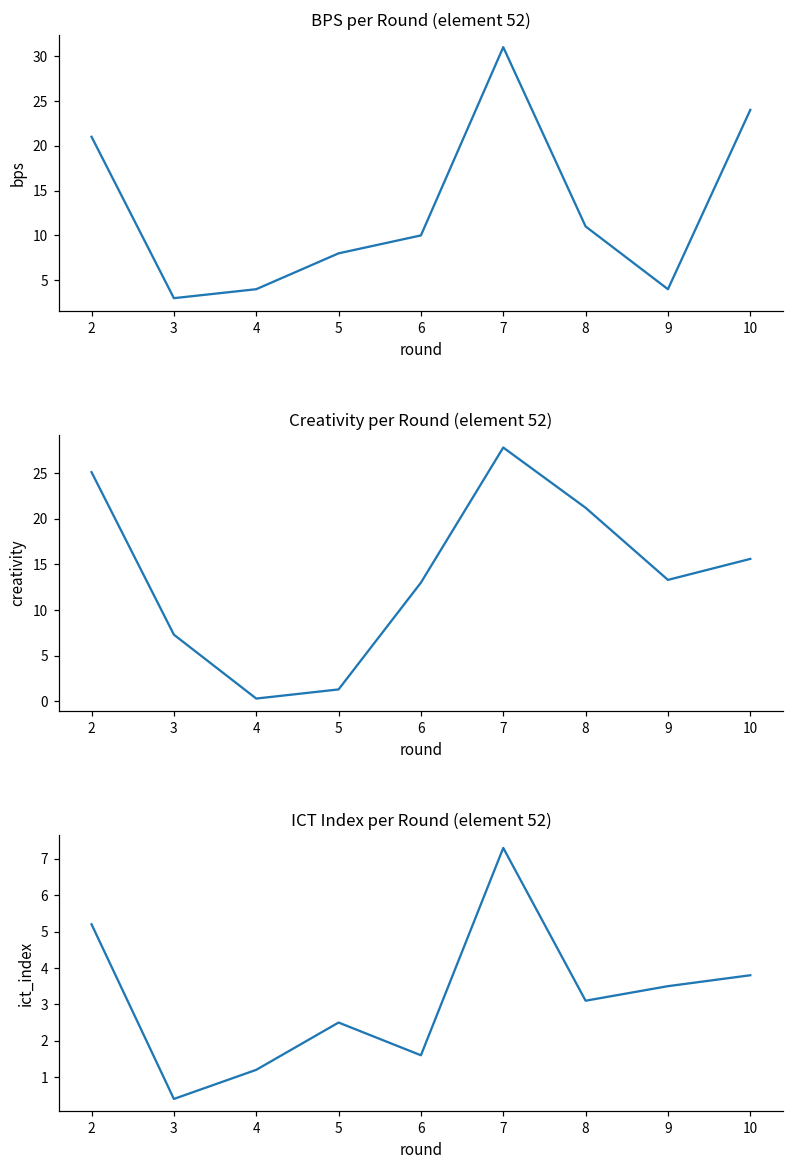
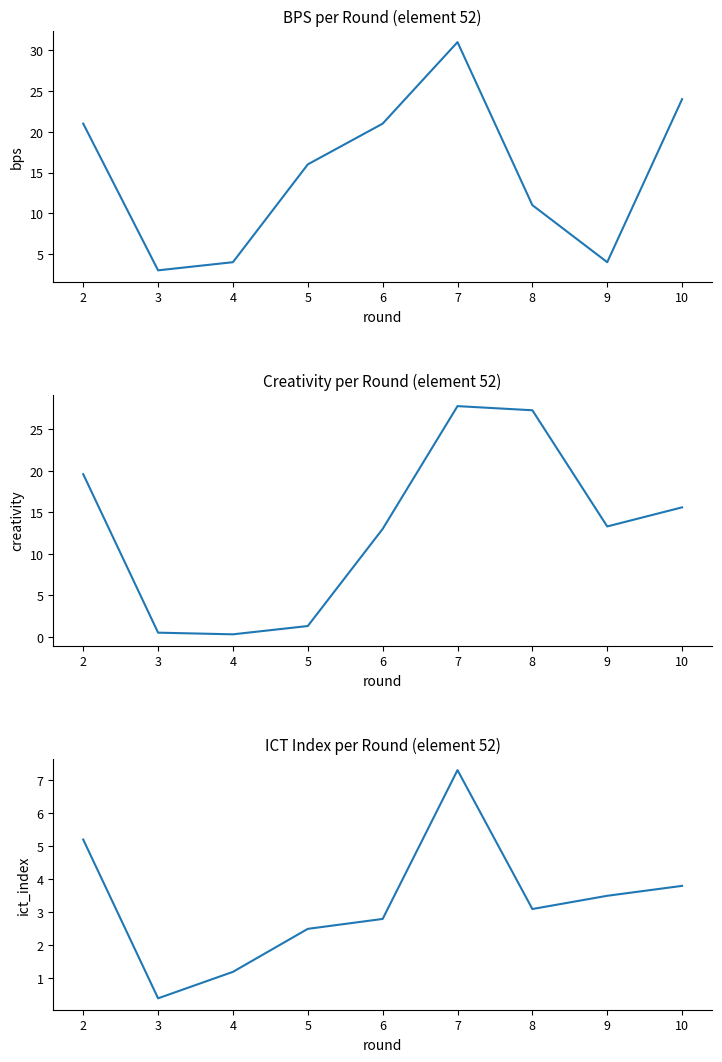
  {
    "BPS per Round (element 52)": {
      "2": 21,
      "3": 3,
      "4": 4,
-     "5": 8,
-     "6": 10,
+     "5": 16,
+     "6": 21,
      "7": 31,
      "8": 11,
      "9": 4,
      "10": 24
    },
    "Creativity per Round (element 52)": {
-     "2": 25,
-     "3": 7,
+     "2": 20,
+     "3": 1,
      "4": 0,
      "5": 1,
      "6": 13,
      "7": 28,
-     "8": 21,
+     "8": 27,
      "9": 13,
      "10": 16
    },
    "ICT Index per Round (element 52)": {
      "2": 5.2,
      "3": 0.4,
      "4": 1.2,
      "5": 2.5,
-     "6": 1.6,
+     "6": 2.8,
      "7": 7.3,
      "8": 3.1,
      "9": 3.5,
      "10": 3.8
    }
  }
